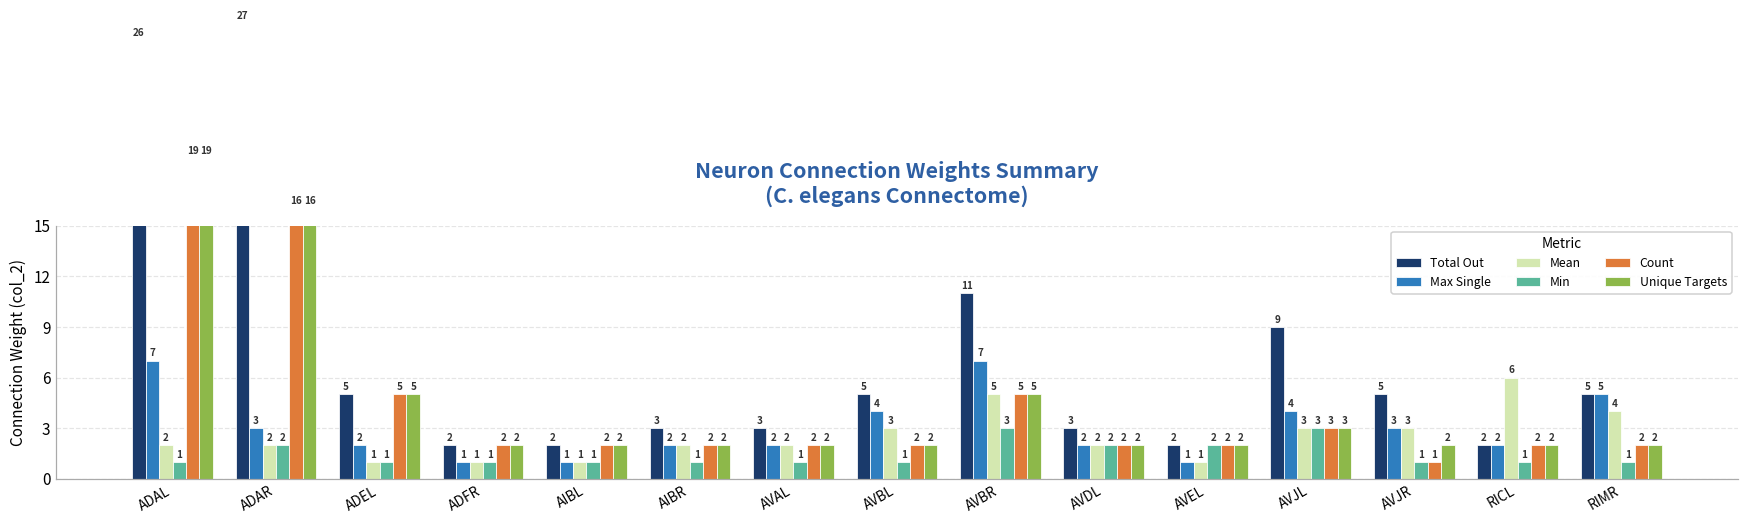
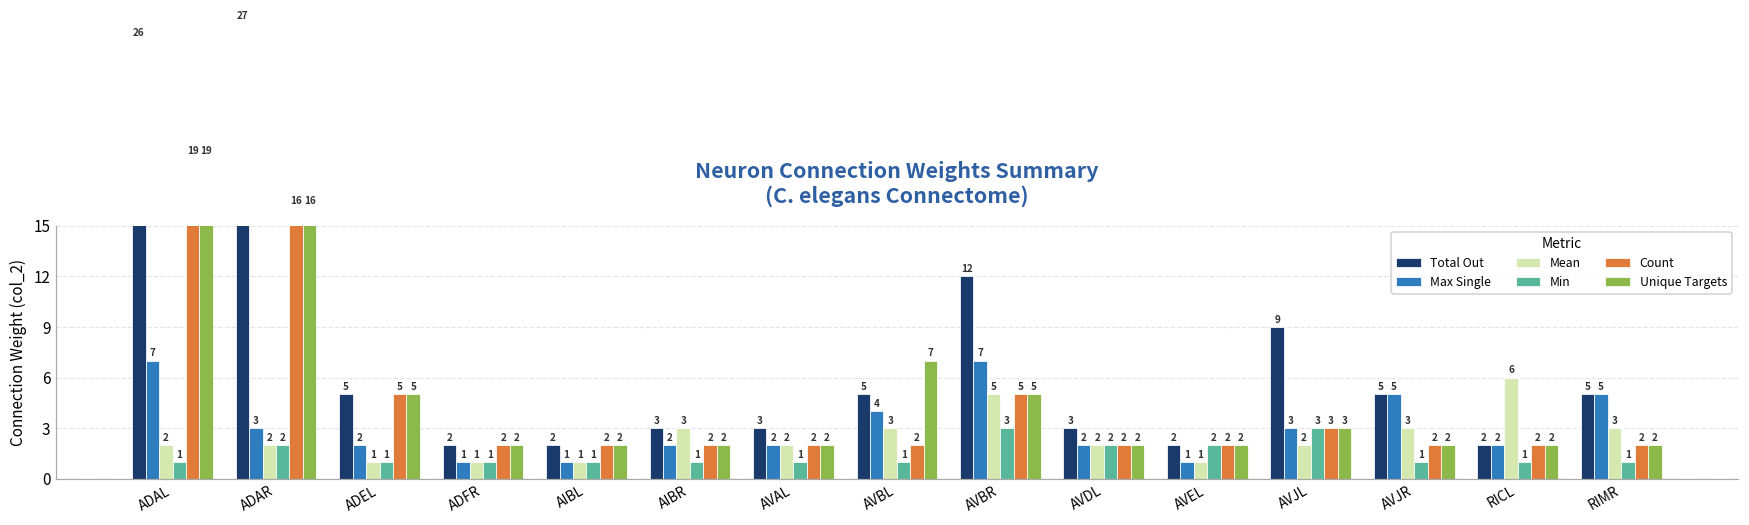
  {
    "Total Out": {
      "ADEL": 5,
      "ADFR": 2,
      "AIBL": 2,
      "AIBR": 3,
      "AVAL": 3,
      "AVBL": 5,
-     "AVBR": 11,
+     "AVBR": 12,
      "AVDL": 3,
      "AVEL": 2,
      "AVJL": 9,
      "AVJR": 5,
      "RICL": 2,
      "RIMR": 5
    },
    "Max Single": {
      "ADAL": 7,
      "ADAR": 3,
      "ADEL": 2,
      "ADFR": 1,
      "AIBL": 1,
      "AIBR": 2,
      "AVAL": 2,
      "AVBL": 4,
      "AVBR": 7,
      "AVDL": 2,
      "AVEL": 1,
-     "AVJL": 4,
-     "AVJR": 3,
+     "AVJL": 3,
+     "AVJR": 5,
      "RICL": 2,
      "RIMR": 5
    },
    "Mean": {
      "ADAL": 2,
      "ADAR": 2,
      "ADEL": 1,
      "ADFR": 1,
      "AIBL": 1,
-     "AIBR": 2,
+     "AIBR": 3,
      "AVAL": 2,
      "AVBL": 3,
      "AVBR": 5,
      "AVDL": 2,
      "AVEL": 1,
-     "AVJL": 3,
+     "AVJL": 2,
      "AVJR": 3,
      "RICL": 6,
-     "RIMR": 4
+     "RIMR": 3
    },
    "Min": {
      "ADAL": 1,
      "ADAR": 2,
      "ADEL": 1,
      "ADFR": 1,
      "AIBL": 1,
      "AIBR": 1,
      "AVAL": 1,
      "AVBL": 1,
      "AVBR": 3,
      "AVDL": 2,
      "AVEL": 2,
      "AVJL": 3,
      "AVJR": 1,
      "RICL": 1,
      "RIMR": 1
    },
    "Count": {
      "ADEL": 5,
      "ADFR": 2,
      "AIBL": 2,
      "AIBR": 2,
      "AVAL": 2,
      "AVBL": 2,
      "AVBR": 5,
      "AVDL": 2,
      "AVEL": 2,
      "AVJL": 3,
-     "AVJR": 1,
+     "AVJR": 2,
      "RICL": 2,
      "RIMR": 2
    },
    "Unique Targets": {
      "ADEL": 5,
      "ADFR": 2,
      "AIBL": 2,
      "AIBR": 2,
      "AVAL": 2,
-     "AVBL": 2,
+     "AVBL": 7,
      "AVBR": 5,
      "AVDL": 2,
      "AVEL": 2,
      "AVJL": 3,
      "AVJR": 2,
      "RICL": 2,
      "RIMR": 2
    }
  }
